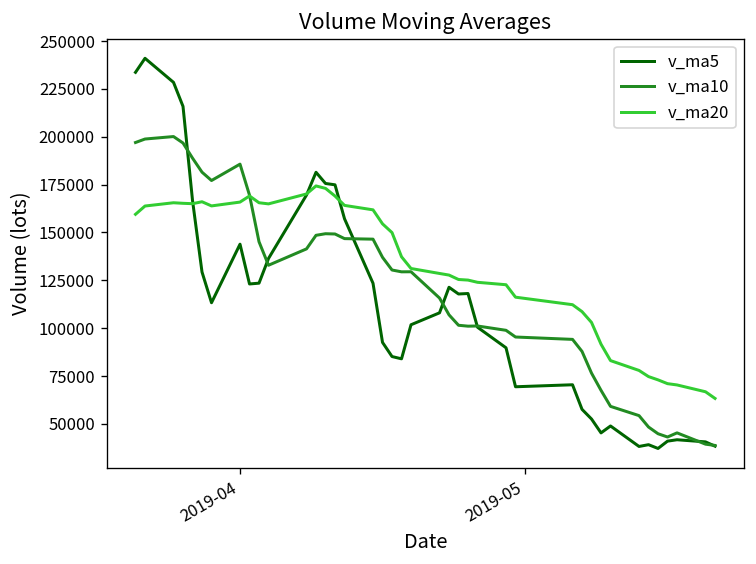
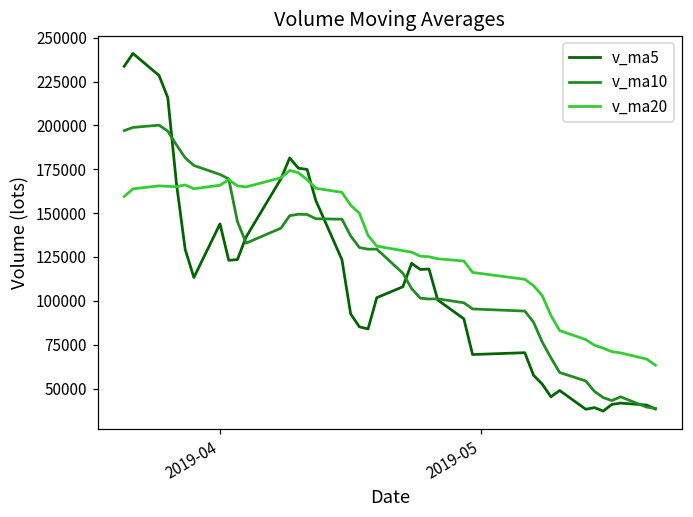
  {
    "v_ma5": {
      "2019-04": 144000
    },
    "v_ma10": {
-     "2019-04": 186000
+     "2019-04": 172000
    },
    "v_ma20": {
      "2019-04": 166000
    }
  }
